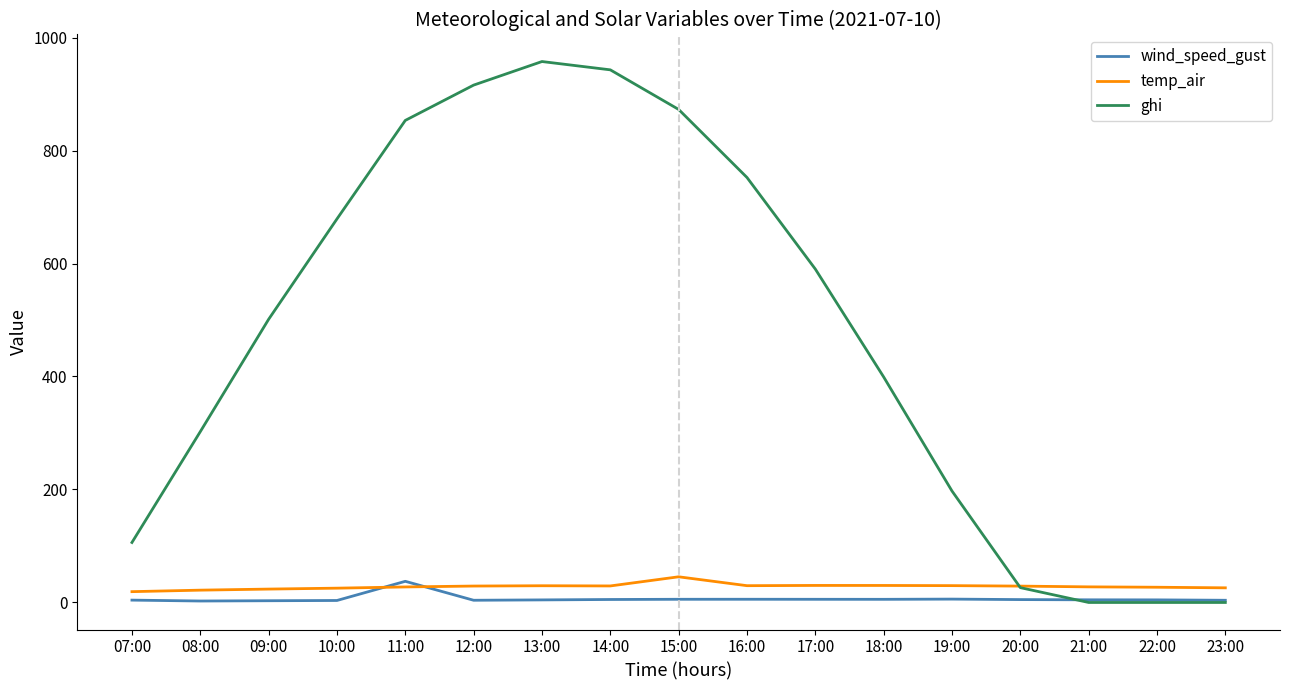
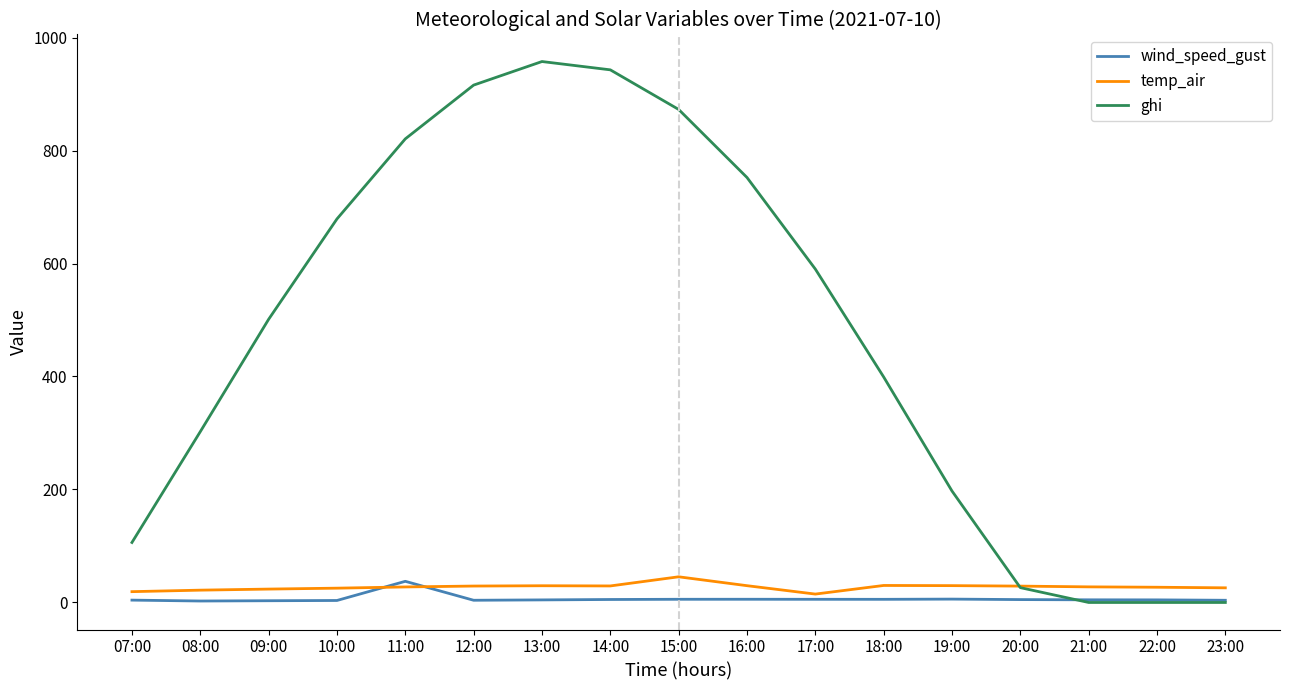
  {
    "wind_speed_gust": {
      "07:00": 0,
      "08:00": 0,
      "09:00": 0,
      "10:00": 0,
      "11:00": 40,
      "12:00": 0,
      "13:00": 0,
      "14:00": 10,
      "15:00": 10,
      "16:00": 10,
      "17:00": 10,
      "18:00": 10,
      "19:00": 10,
      "20:00": 10,
      "21:00": 0,
      "22:00": 0
    },
    "temp_air": {
      "07:00": 20,
      "08:00": 20,
      "09:00": 20,
      "10:00": 30,
      "11:00": 30,
      "12:00": 30,
      "13:00": 30,
      "14:00": 30,
      "15:00": 50,
      "16:00": 30,
-     "17:00": 30,
+     "17:00": 10,
      "18:00": 30,
      "19:00": 30,
      "21:00": 30,
      "22:00": 30,
      "23:00": 30
    },
    "ghi": {
      "07:00": 110,
      "08:00": 300,
      "09:00": 500,
      "10:00": 680,
-     "11:00": 850,
+     "11:00": 820,
      "12:00": 920,
      "13:00": 960,
      "14:00": 940,
      "15:00": 870,
      "16:00": 750,
      "17:00": 590,
      "18:00": 400,
      "19:00": 200,
      "21:00": 0,
      "22:00": 0
    }
  }
